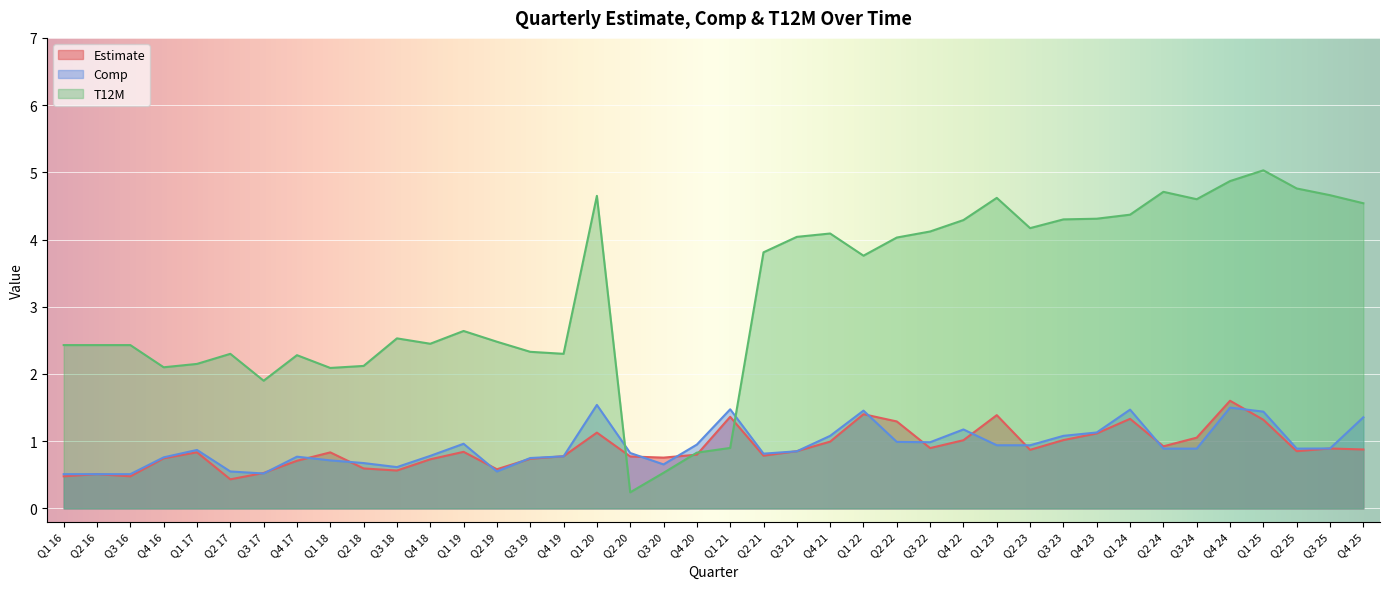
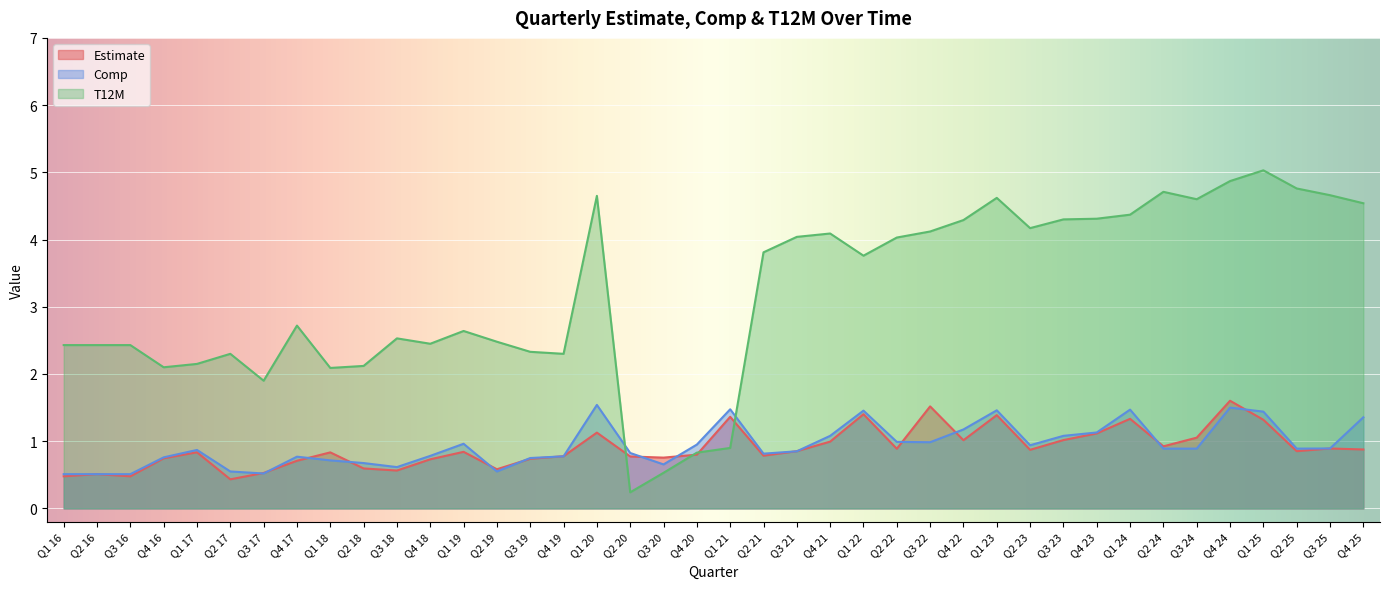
  {
    "Estimate": {
      "Q2 17": 0.4,
      "Q4 17": 0.7,
      "Q1 18": 0.8,
      "Q2 18": 0.6,
      "Q3 18": 0.6,
      "Q4 18": 0.7,
      "Q1 19": 0.8,
      "Q1 20": 1.1,
      "Q2 20": 0.8,
      "Q3 20": 0.8,
      "Q1 21": 1.4,
      "Q4 21": 1.0,
      "Q1 22": 1.4,
-     "Q2 22": 1.3,
-     "Q3 22": 0.9,
+     "Q2 22": 0.9,
+     "Q3 22": 1.5,
      "Q4 22": 1.0,
      "Q1 23": 1.4,
      "Q2 23": 0.9,
      "Q3 23": 1.0,
      "Q1 24": 1.3,
      "Q3 24": 1.1,
      "Q4 24": 1.6,
      "Q1 25": 1.3,
      "Q2 25": 0.9,
      "Q4 25": 0.9
    },
    "Comp": {
      "Q2 17": 0.6,
      "Q4 17": 0.8,
      "Q1 18": 0.7,
      "Q2 18": 0.7,
      "Q3 18": 0.6,
      "Q4 18": 0.8,
      "Q1 19": 1.0,
      "Q1 20": 1.5,
      "Q2 20": 0.8,
      "Q3 20": 0.7,
      "Q4 20": 1.0,
      "Q1 21": 1.5,
      "Q4 21": 1.1,
      "Q1 22": 1.5,
      "Q2 22": 1.0,
      "Q3 22": 1.0,
      "Q4 22": 1.2,
-     "Q1 23": 0.9,
+     "Q1 23": 1.5,
      "Q2 23": 0.9,
      "Q3 23": 1.1,
      "Q1 24": 1.5,
      "Q3 24": 0.9,
      "Q4 24": 1.5,
      "Q1 25": 1.4,
      "Q2 25": 0.9,
      "Q4 25": 1.4
    },
    "T12M": {
      "Q1 16": 2.4,
      "Q2 16": 2.4,
      "Q3 16": 2.4,
      "Q4 16": 2.1,
      "Q1 17": 2.2,
      "Q2 17": 2.3,
      "Q3 17": 1.9,
-     "Q4 17": 2.3,
+     "Q4 17": 2.7,
      "Q1 18": 2.1,
      "Q2 18": 2.1,
      "Q3 18": 2.5,
      "Q4 18": 2.5,
      "Q1 19": 2.6,
      "Q2 19": 2.5,
      "Q3 19": 2.3,
      "Q4 19": 2.3,
      "Q1 20": 4.7,
      "Q2 20": 0.2,
      "Q3 20": 0.5,
      "Q1 21": 0.9,
      "Q2 21": 3.8,
      "Q3 21": 4.0,
      "Q4 21": 4.1,
      "Q1 22": 3.8,
      "Q2 22": 4.0,
      "Q3 22": 4.1,
      "Q4 22": 4.3,
      "Q1 23": 4.6,
      "Q2 23": 4.2,
      "Q3 23": 4.3,
      "Q4 23": 4.3,
      "Q1 24": 4.4,
      "Q2 24": 4.7,
      "Q3 24": 4.6,
      "Q4 24": 4.9,
      "Q1 25": 5.0,
      "Q2 25": 4.8,
      "Q3 25": 4.7,
      "Q4 25": 4.5
    }
  }
